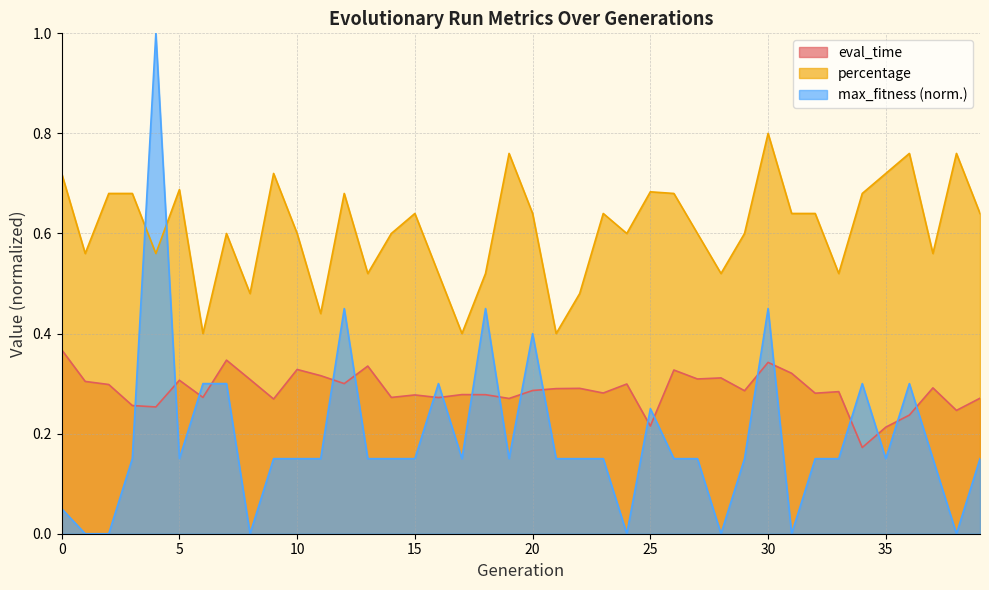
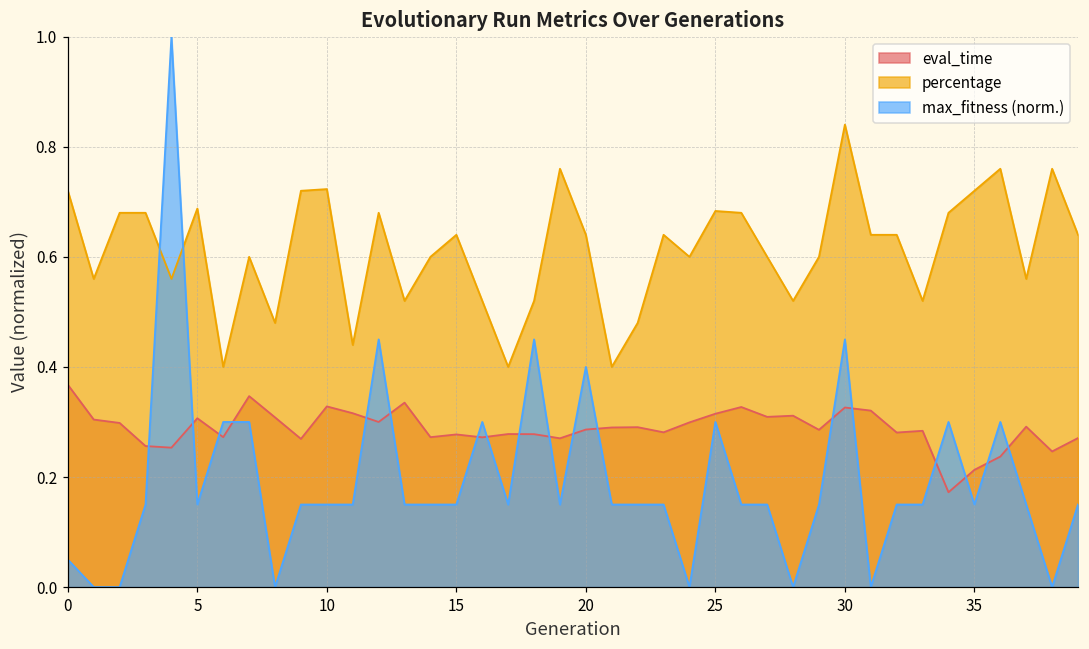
  {
    "eval_time": {
      "0": 0.37,
      "5": 0.31,
      "10": 0.33,
      "15": 0.28,
      "20": 0.29,
-     "25": 0.22,
-     "30": 0.34,
+     "25": 0.31,
+     "30": 0.33,
      "35": 0.21
    },
    "percentage": {
      "0": 0.72,
      "5": 0.69,
-     "10": 0.60,
+     "10": 0.72,
      "15": 0.64,
      "20": 0.64,
      "25": 0.68,
-     "30": 0.80,
+     "30": 0.84,
      "35": 0.72
    },
    "max_fitness (norm.)": {
      "0": 0.05,
      "5": 0.15,
      "10": 0.15,
      "15": 0.15,
      "20": 0.40,
-     "25": 0.25,
+     "25": 0.30,
      "30": 0.45,
      "35": 0.15
    }
  }
